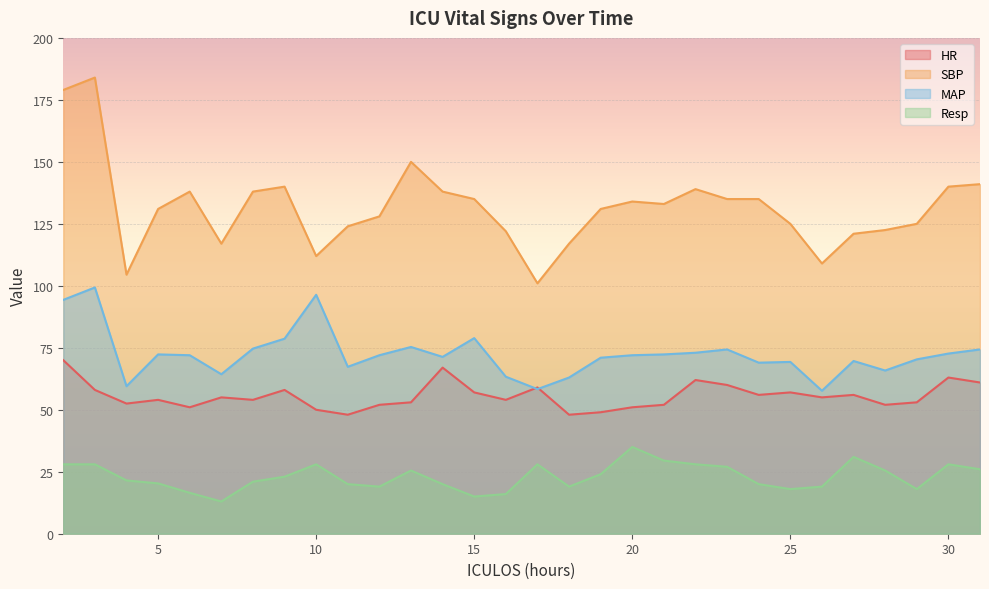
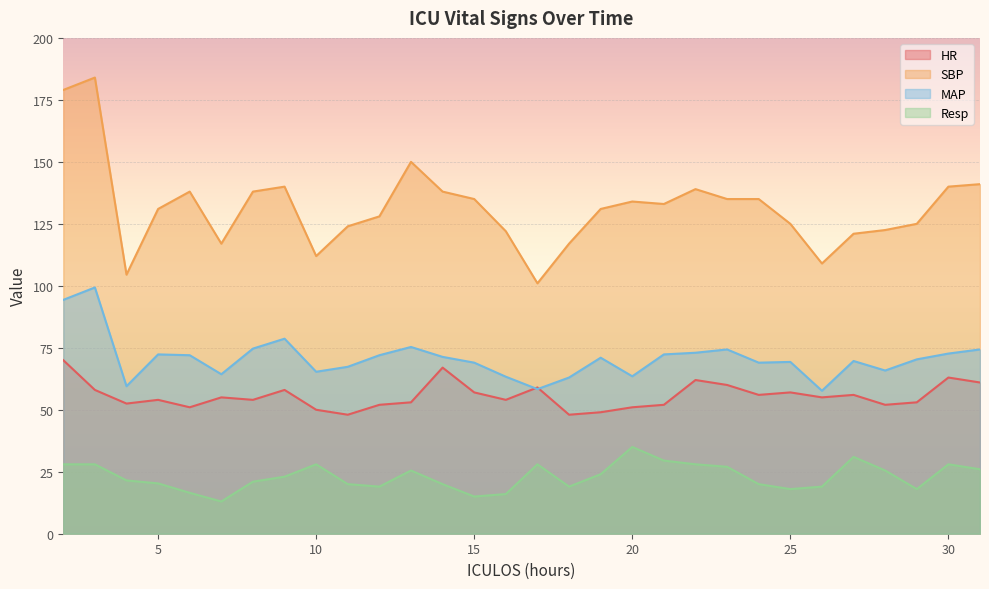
  {
    "MAP": {
      "5": 72,
-     "10": 96,
-     "15": 79,
-     "20": 72,
+     "10": 65,
+     "15": 69,
+     "20": 64,
      "25": 69,
      "30": 73
    },
    "Resp": {
      "5": 20,
      "10": 28,
      "15": 15,
      "20": 35,
      "25": 18,
      "30": 28
    }
  }
